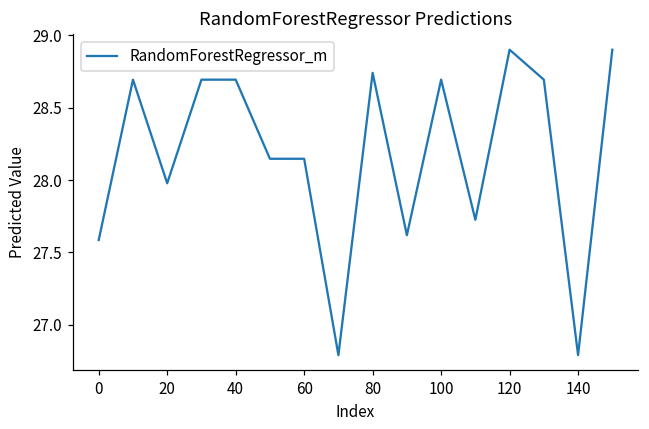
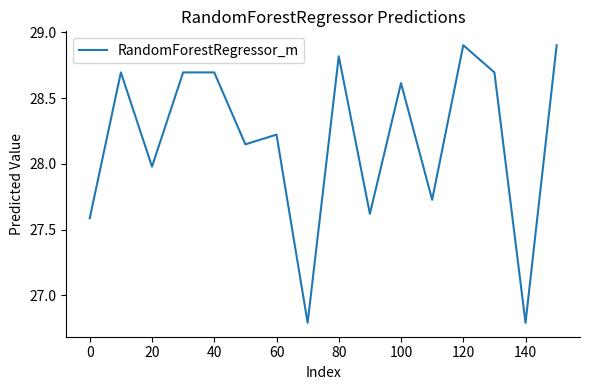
  {
    "0": 27.59,
    "20": 27.98,
    "40": 28.69,
-   "60": 28.15,
-   "80": 28.74,
-   "100": 28.69,
+   "60": 28.22,
+   "80": 28.82,
+   "100": 28.61,
    "120": 28.90,
    "140": 26.79
  }
